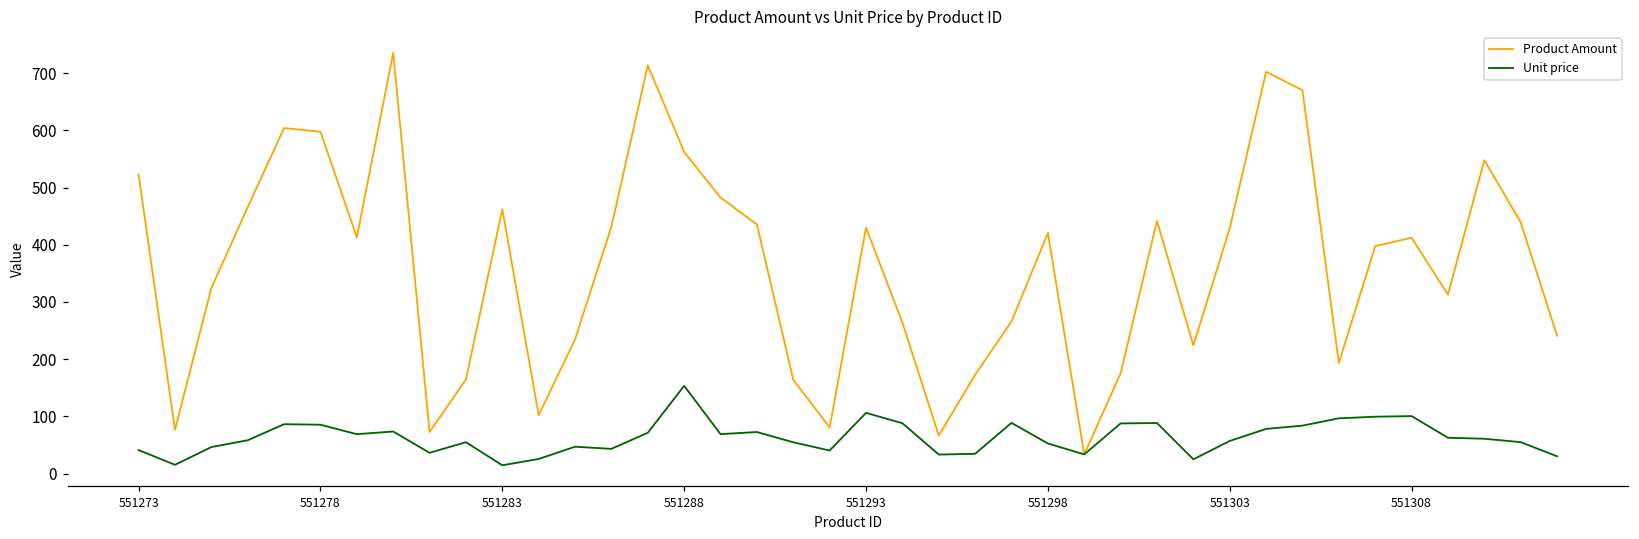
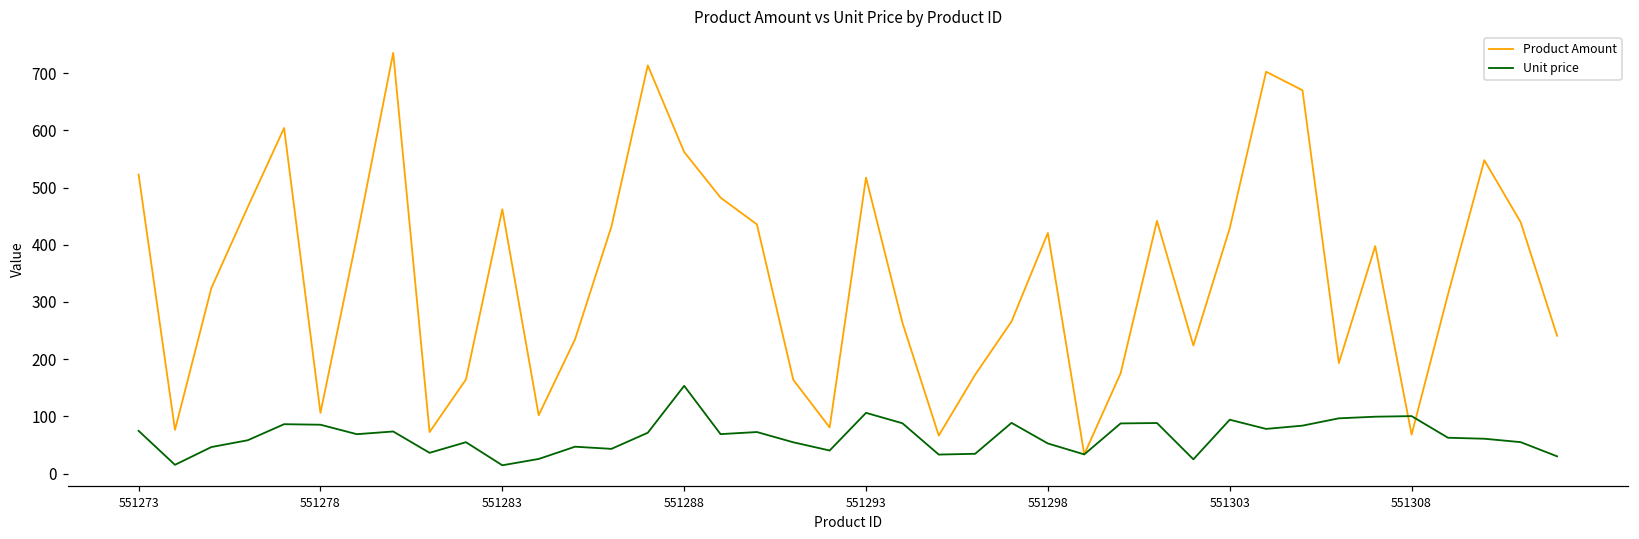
  {
    "Product Amount": {
      "551273": 520,
-     "551278": 600,
+     "551278": 110,
      "551283": 460,
      "551288": 560,
-     "551293": 430,
+     "551293": 520,
      "551298": 420,
      "551303": 430,
-     "551308": 410
+     "551308": 70
    },
    "Unit price": {
-     "551273": 40,
+     "551273": 70,
      "551278": 90,
      "551283": 10,
      "551288": 150,
      "551293": 110,
      "551298": 50,
-     "551303": 60,
+     "551303": 90,
      "551308": 100
    }
  }
